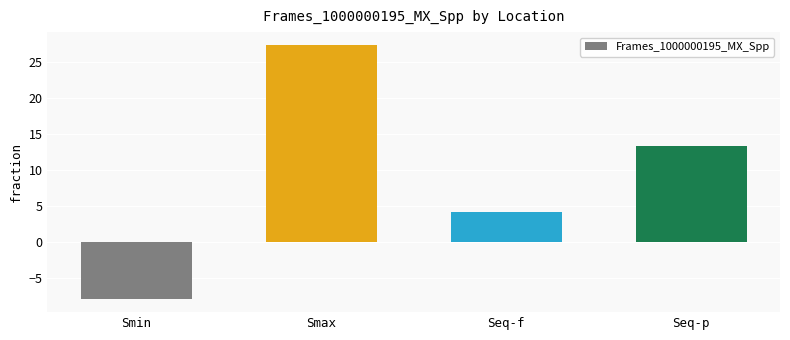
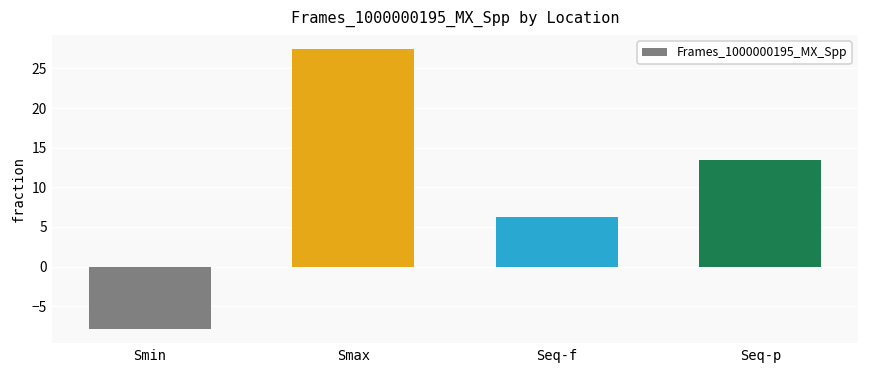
  {
    "Smin": -8,
    "Smax": 27,
-   "Seq-f": 4,
+   "Seq-f": 6,
    "Seq-p": 13
  }
